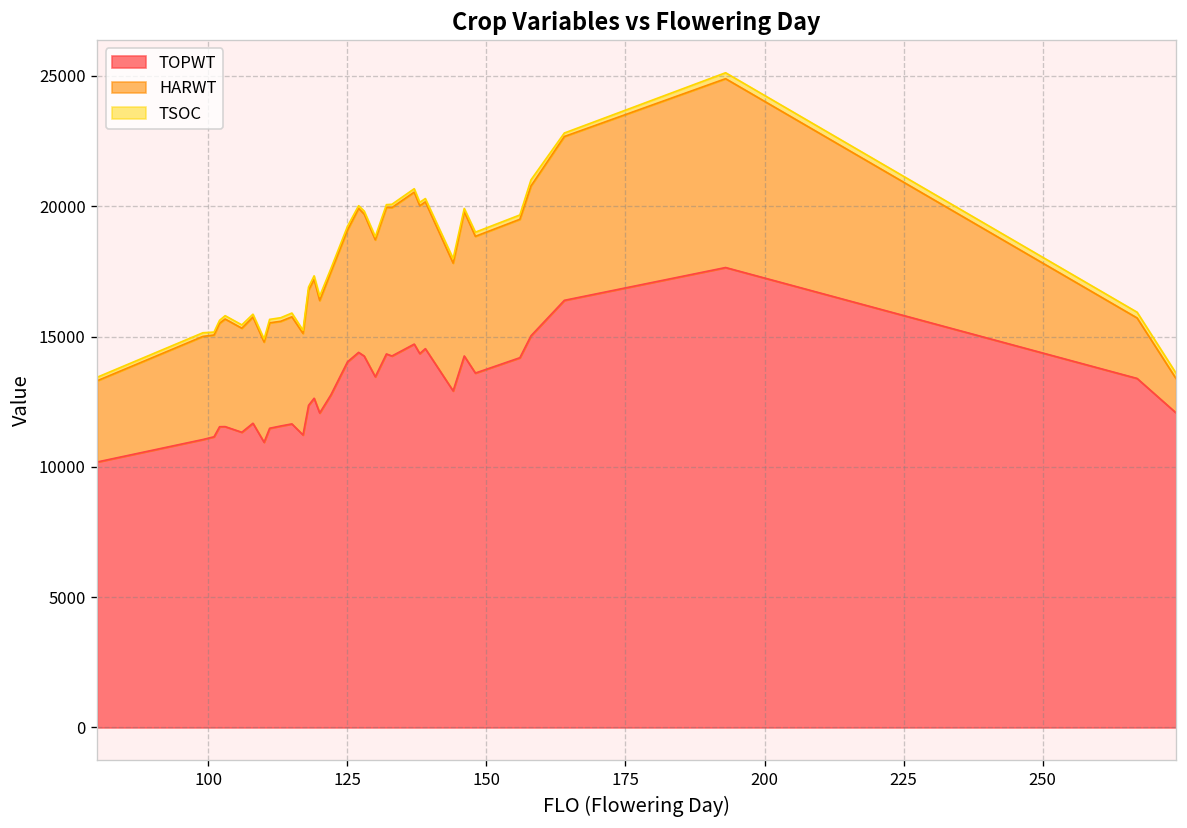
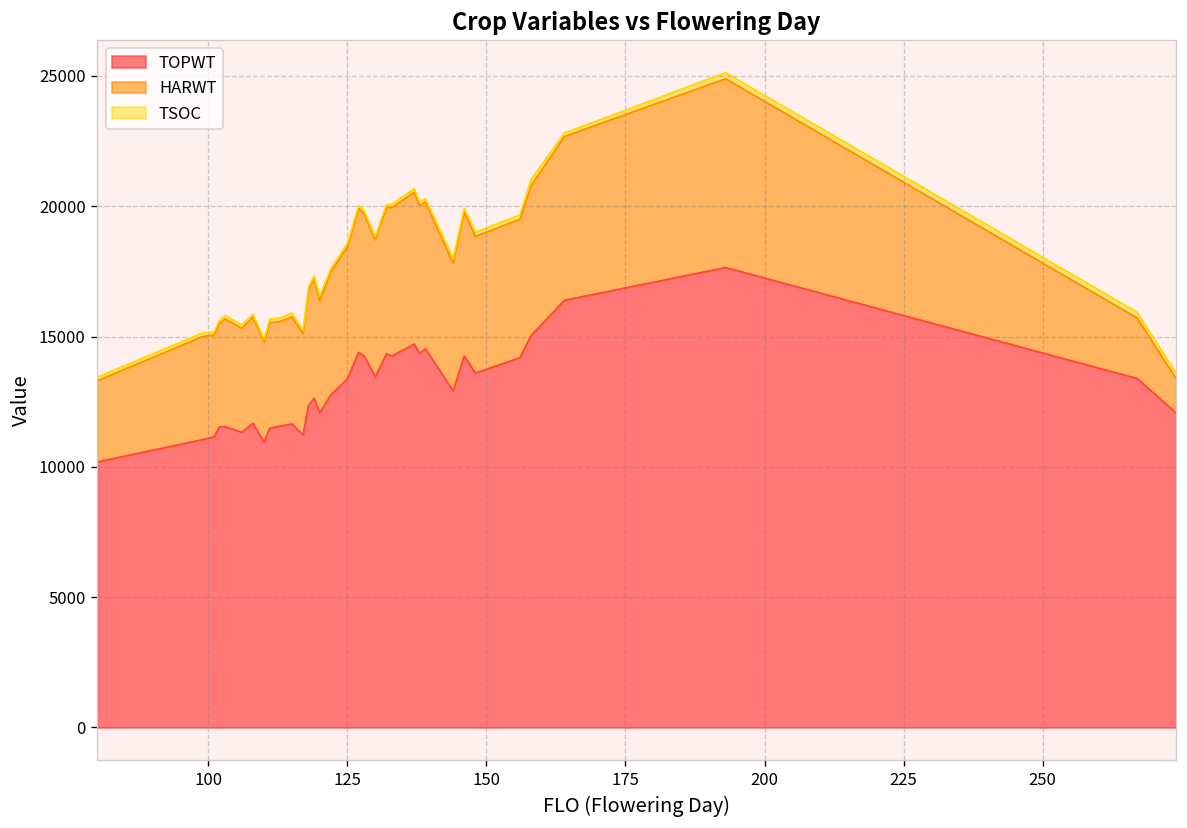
  {
    "TOPWT": {
-     "125": 14000
+     "125": 13400
    },
    "HARWT": {
      "125": 5100
    },
    "TSOC": {
      "125": 100
    }
  }
